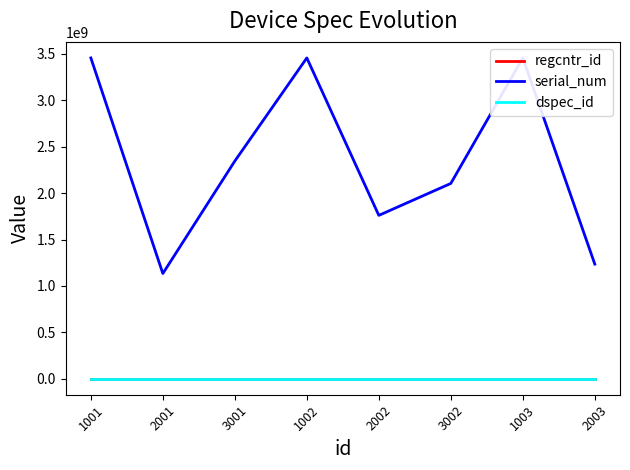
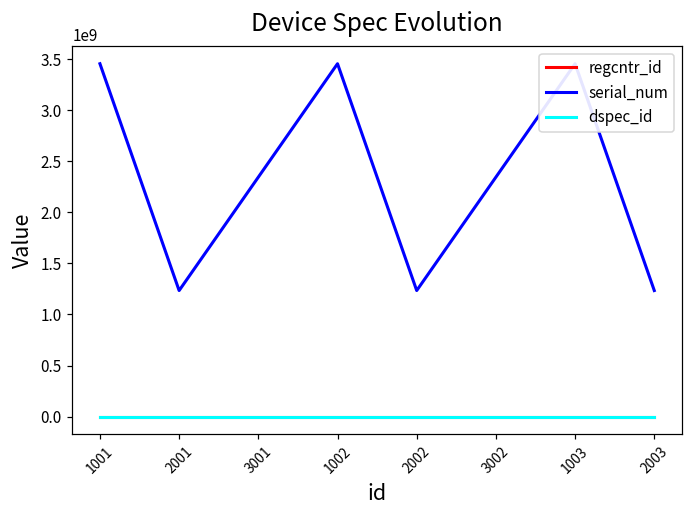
  {
    "dspec_id": {
      "1001": 0,
      "2001": 0,
      "3001": 0,
      "1002": 0,
      "2002": 0,
      "3002": 0,
      "1003": 0,
      "2003": 0
    },
    "serial_num": {
      "1001": 3500000000,
-     "2001": 1100000000,
+     "2001": 1200000000,
      "3001": 2300000000,
      "1002": 3500000000,
-     "2002": 1800000000,
-     "3002": 2100000000,
+     "2002": 1200000000,
+     "3002": 2300000000,
      "2003": 1200000000
    }
  }
